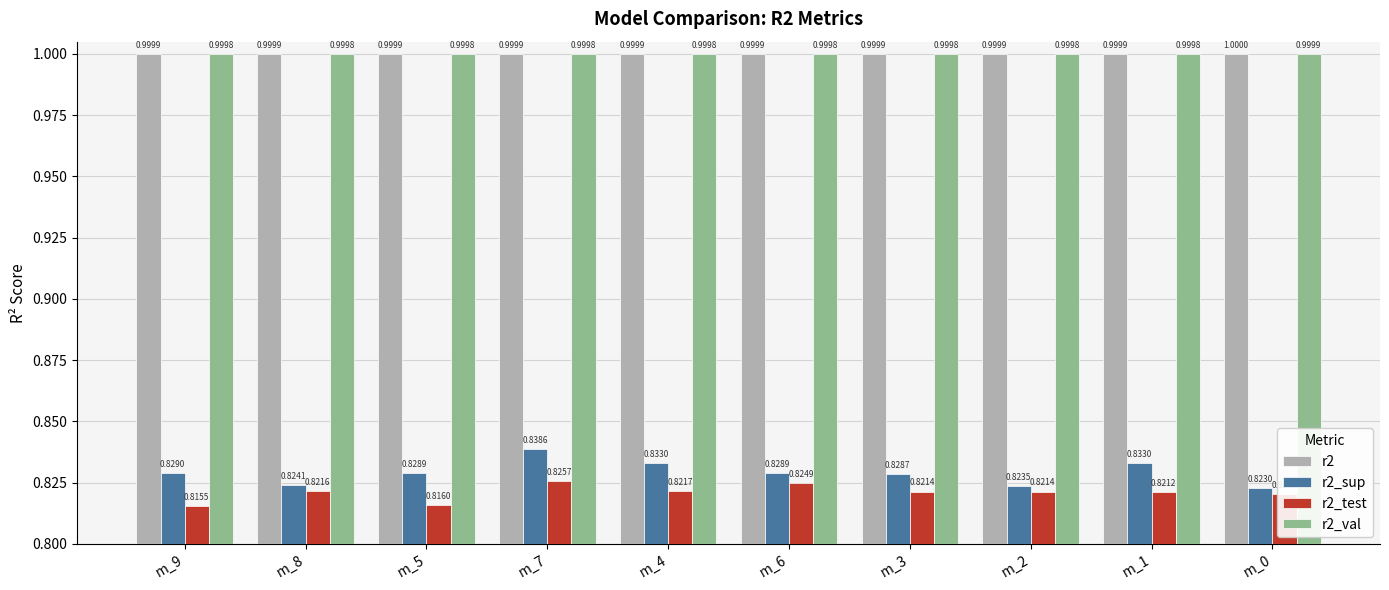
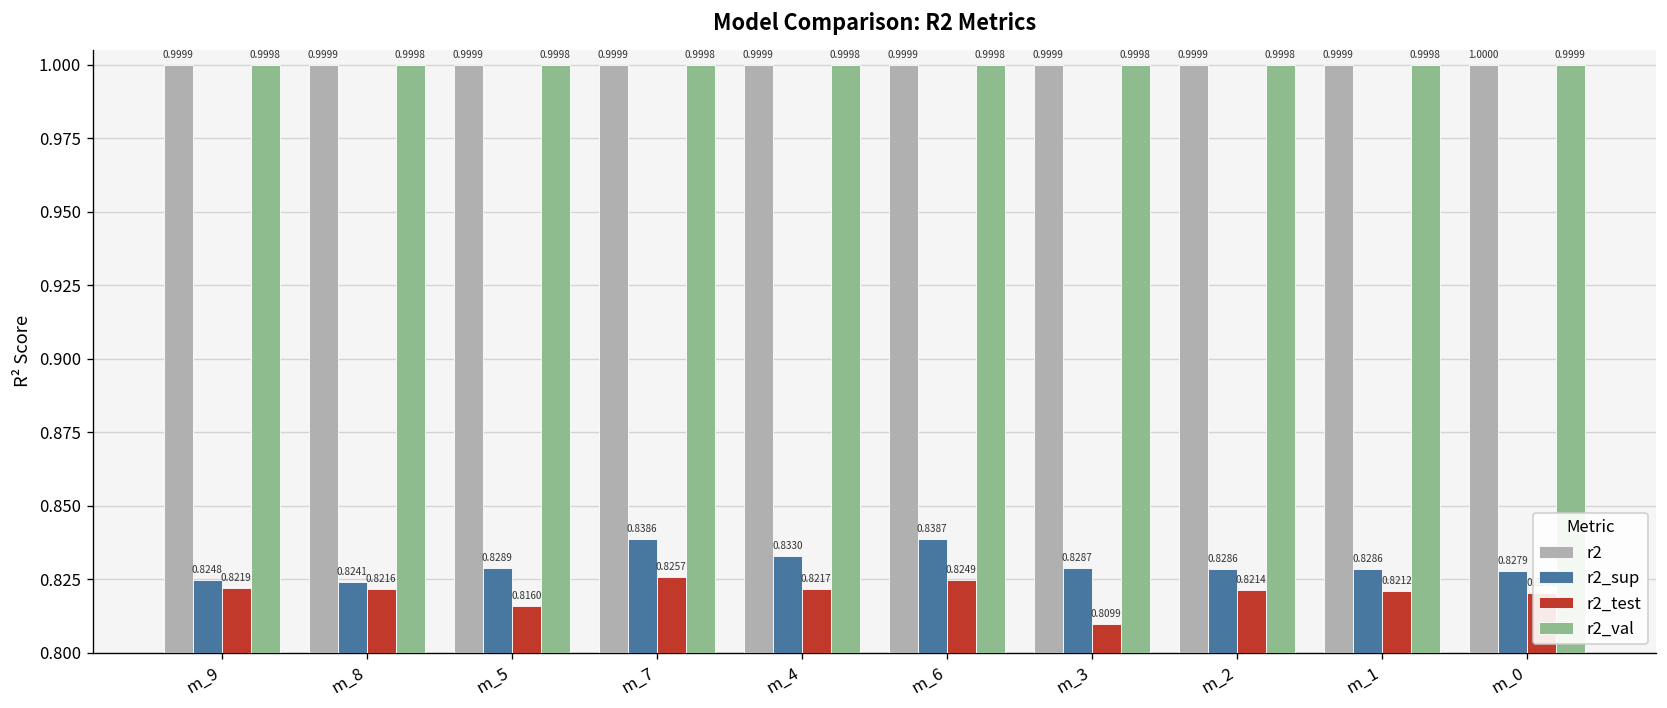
  {
    "r2_sup": {
-     "m_9": 0.8290,
+     "m_9": 0.8248,
      "m_8": 0.8241,
      "m_5": 0.8289,
      "m_7": 0.8386,
      "m_4": 0.8330,
-     "m_6": 0.8289,
+     "m_6": 0.8387,
      "m_3": 0.8287,
-     "m_2": 0.8235,
-     "m_1": 0.8330,
-     "m_0": 0.8230
+     "m_2": 0.8286,
+     "m_1": 0.8286,
+     "m_0": 0.8279
    },
    "r2_test": {
-     "m_9": 0.8155,
+     "m_9": 0.8219,
      "m_8": 0.8216,
      "m_5": 0.8160,
      "m_7": 0.8257,
      "m_4": 0.8217,
      "m_6": 0.8249,
-     "m_3": 0.8214,
+     "m_3": 0.8099,
      "m_2": 0.8214,
      "m_1": 0.8212
    }
  }
